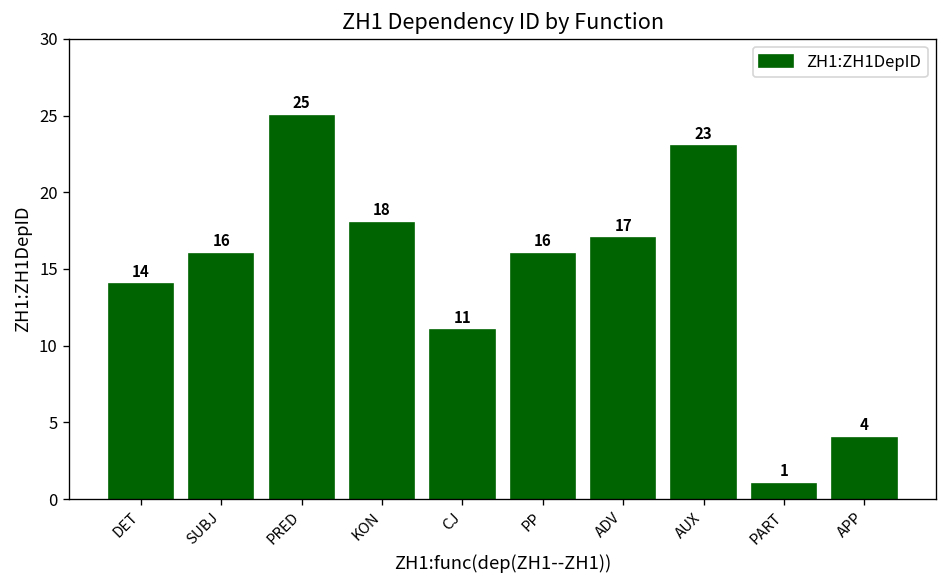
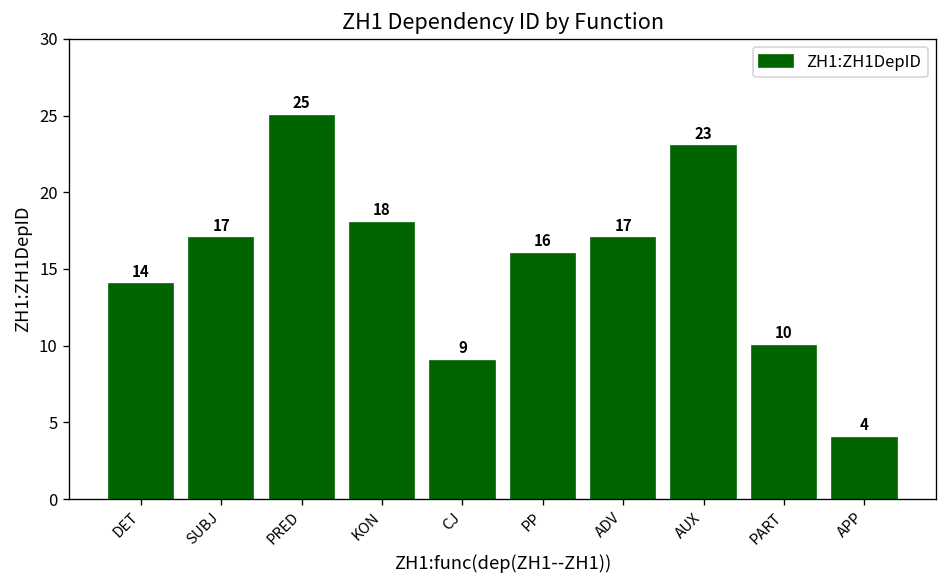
  {
    "DET": 14,
-   "SUBJ": 16,
+   "SUBJ": 17,
    "PRED": 25,
    "KON": 18,
-   "CJ": 11,
+   "CJ": 9,
    "PP": 16,
    "ADV": 17,
    "AUX": 23,
-   "PART": 1,
+   "PART": 10,
    "APP": 4
  }
